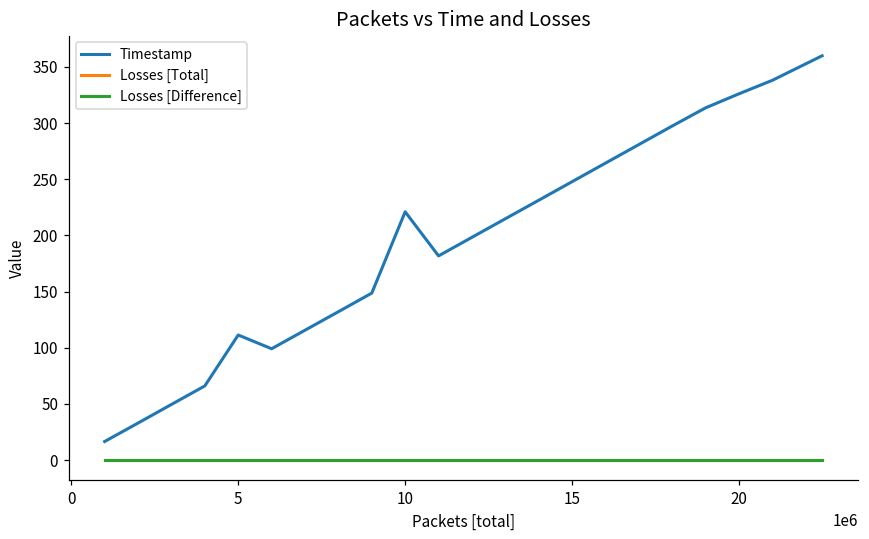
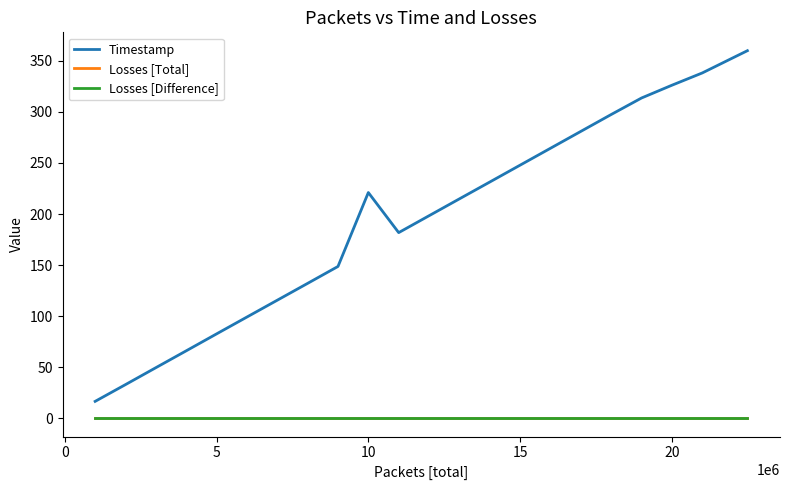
  {
    "Timestamp": {
-     "5": 111,
+     "5": 83,
      "10": 221,
      "15": 248,
      "20": 326
    },
    "Losses [Difference]": {
      "5": 0,
      "10": 0,
      "15": 0,
      "20": 0
    }
  }
